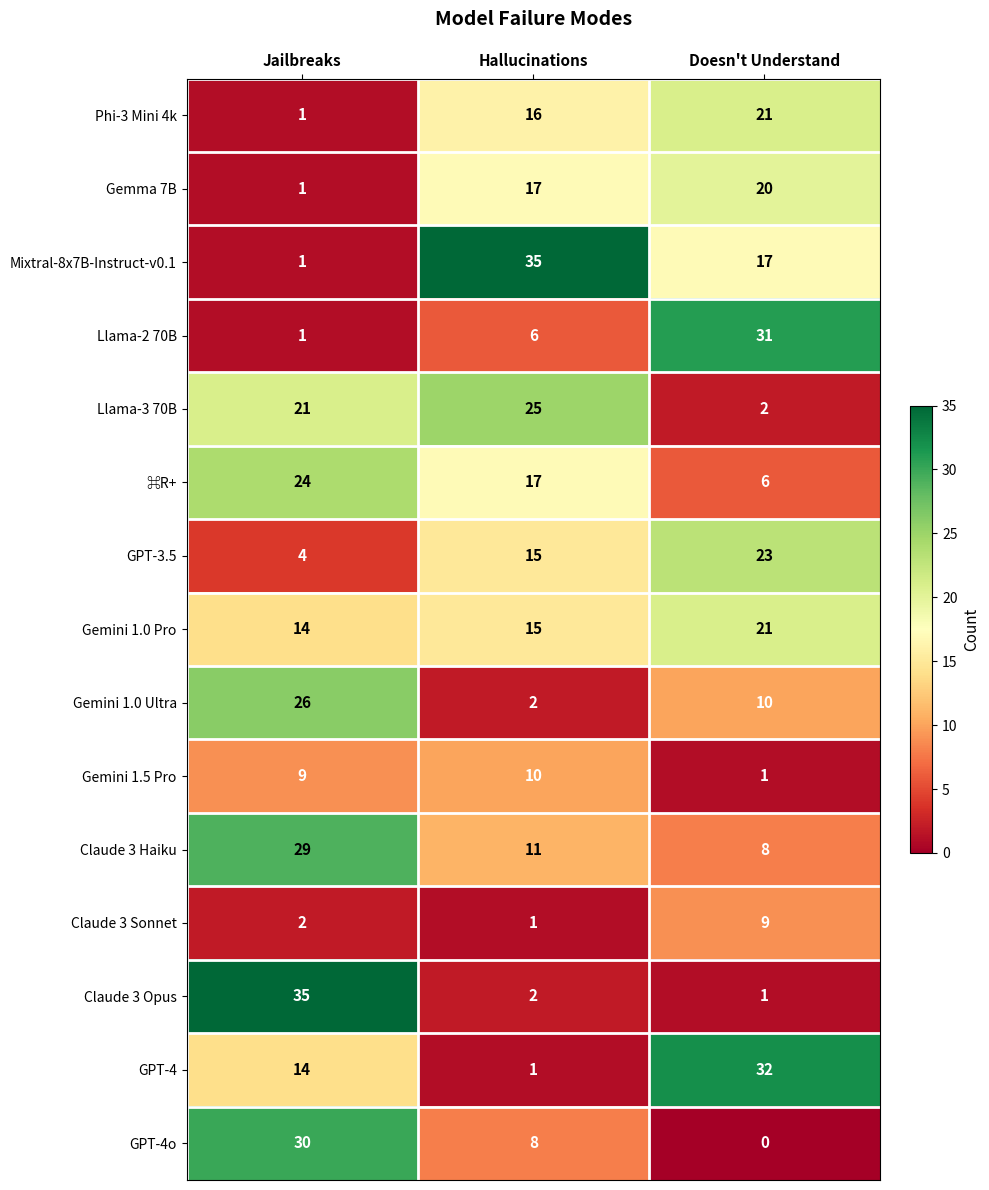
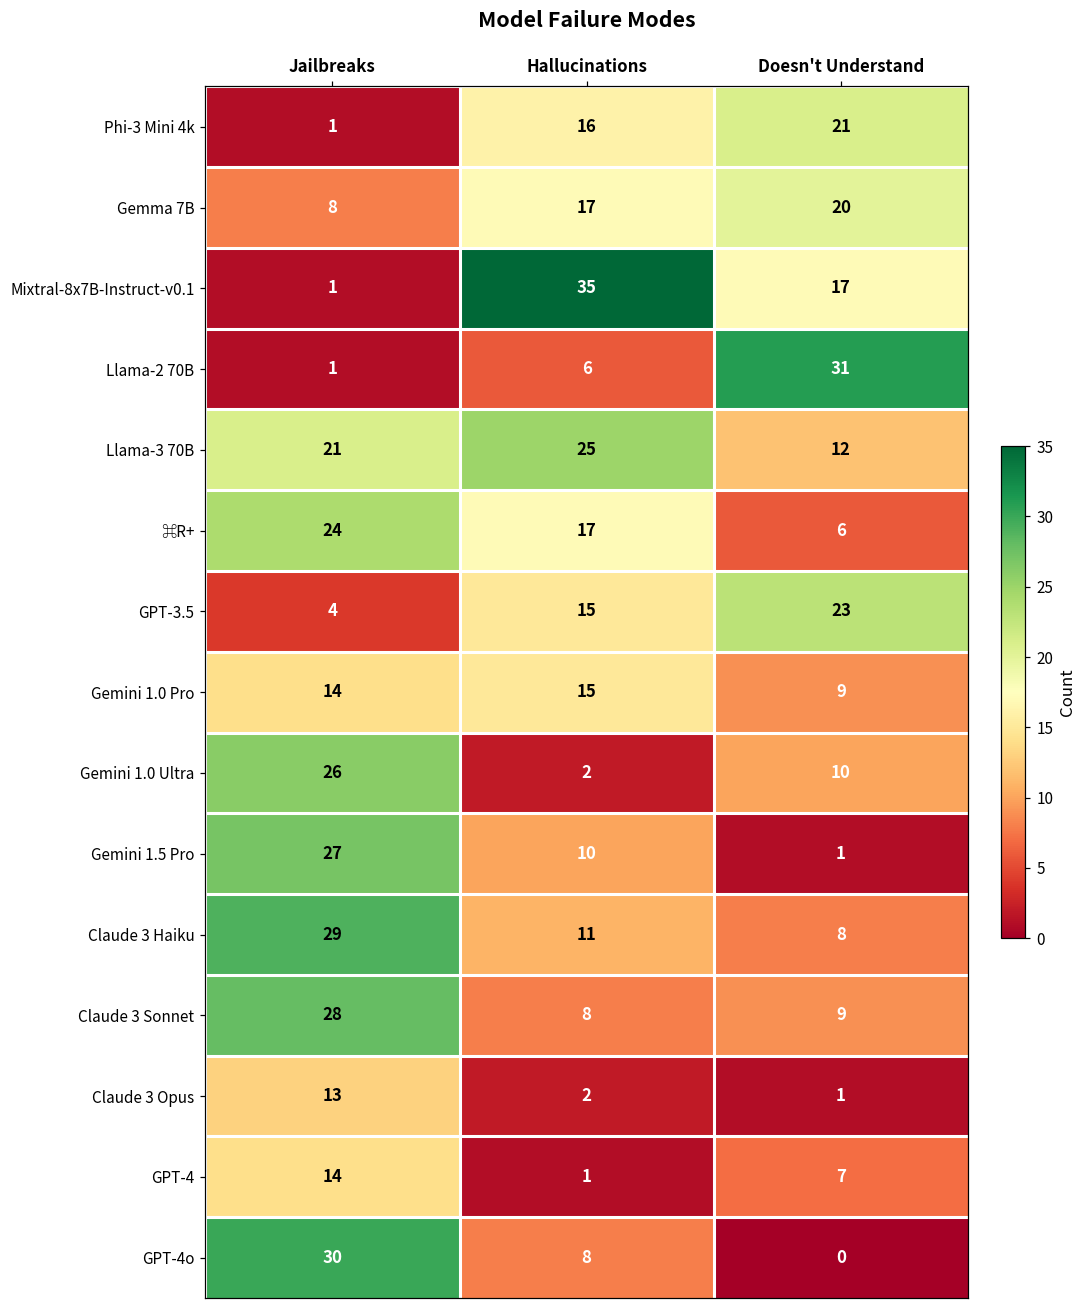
  {
    "Phi-3 Mini 4k": {
      "Jailbreaks": 1,
      "Hallucinations": 16,
      "Doesn't Understand": 21
    },
    "Gemma 7B": {
-     "Jailbreaks": 1,
+     "Jailbreaks": 8,
      "Hallucinations": 17,
      "Doesn't Understand": 20
    },
    "Mixtral-8x7B-Instruct-v0.1": {
      "Jailbreaks": 1,
      "Hallucinations": 35,
      "Doesn't Understand": 17
    },
    "Llama-2 70B": {
      "Jailbreaks": 1,
      "Hallucinations": 6,
      "Doesn't Understand": 31
    },
    "Llama-3 70B": {
      "Jailbreaks": 21,
      "Hallucinations": 25,
-     "Doesn't Understand": 2
+     "Doesn't Understand": 12
    },
    "⌘R+": {
      "Jailbreaks": 24,
      "Hallucinations": 17,
      "Doesn't Understand": 6
    },
    "GPT-3.5": {
      "Jailbreaks": 4,
      "Hallucinations": 15,
      "Doesn't Understand": 23
    },
    "Gemini 1.0 Pro": {
      "Jailbreaks": 14,
      "Hallucinations": 15,
-     "Doesn't Understand": 21
+     "Doesn't Understand": 9
    },
    "Gemini 1.0 Ultra": {
      "Jailbreaks": 26,
      "Hallucinations": 2,
      "Doesn't Understand": 10
    },
    "Gemini 1.5 Pro": {
-     "Jailbreaks": 9,
+     "Jailbreaks": 27,
      "Hallucinations": 10,
      "Doesn't Understand": 1
    },
    "Claude 3 Haiku": {
      "Jailbreaks": 29,
      "Hallucinations": 11,
      "Doesn't Understand": 8
    },
    "Claude 3 Sonnet": {
-     "Jailbreaks": 2,
-     "Hallucinations": 1,
+     "Jailbreaks": 28,
+     "Hallucinations": 8,
      "Doesn't Understand": 9
    },
    "Claude 3 Opus": {
-     "Jailbreaks": 35,
+     "Jailbreaks": 13,
      "Hallucinations": 2,
      "Doesn't Understand": 1
    },
    "GPT-4": {
      "Jailbreaks": 14,
      "Hallucinations": 1,
-     "Doesn't Understand": 32
+     "Doesn't Understand": 7
    },
    "GPT-4o": {
      "Jailbreaks": 30,
      "Hallucinations": 8,
      "Doesn't Understand": 0
    }
  }
